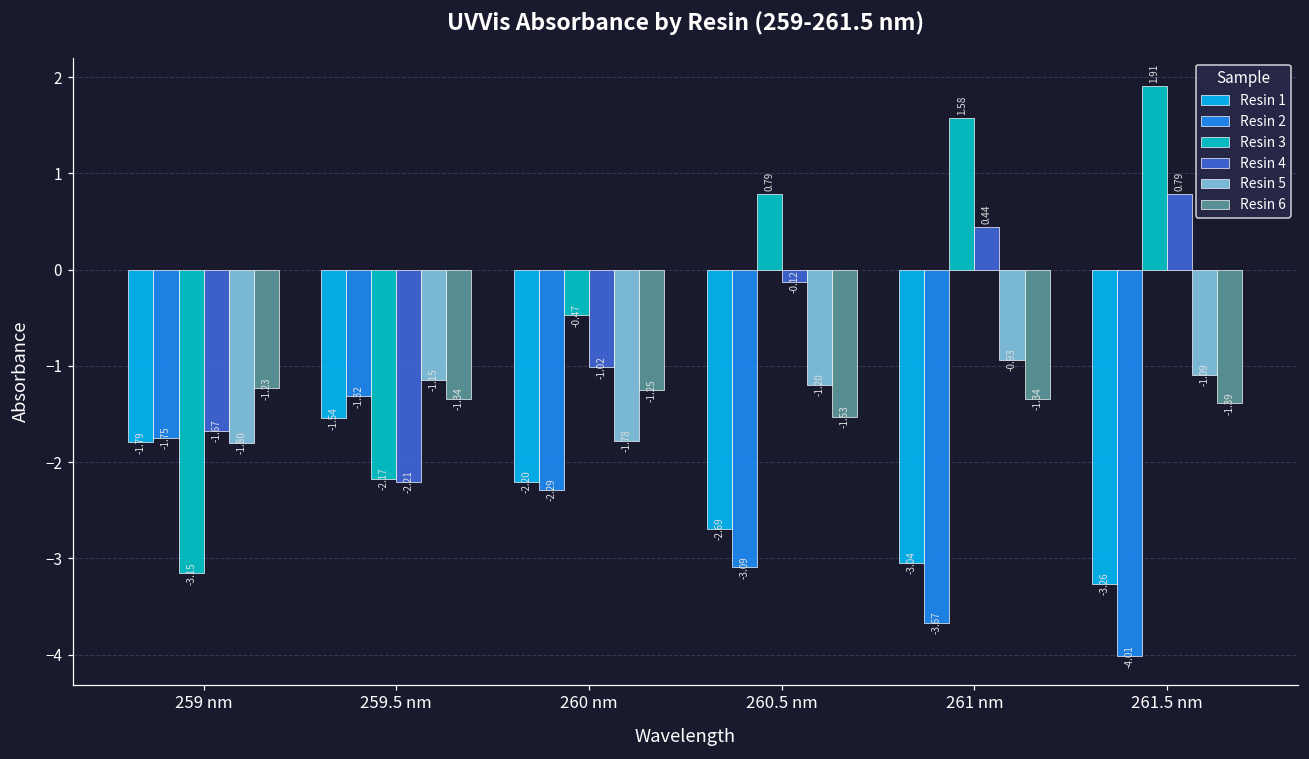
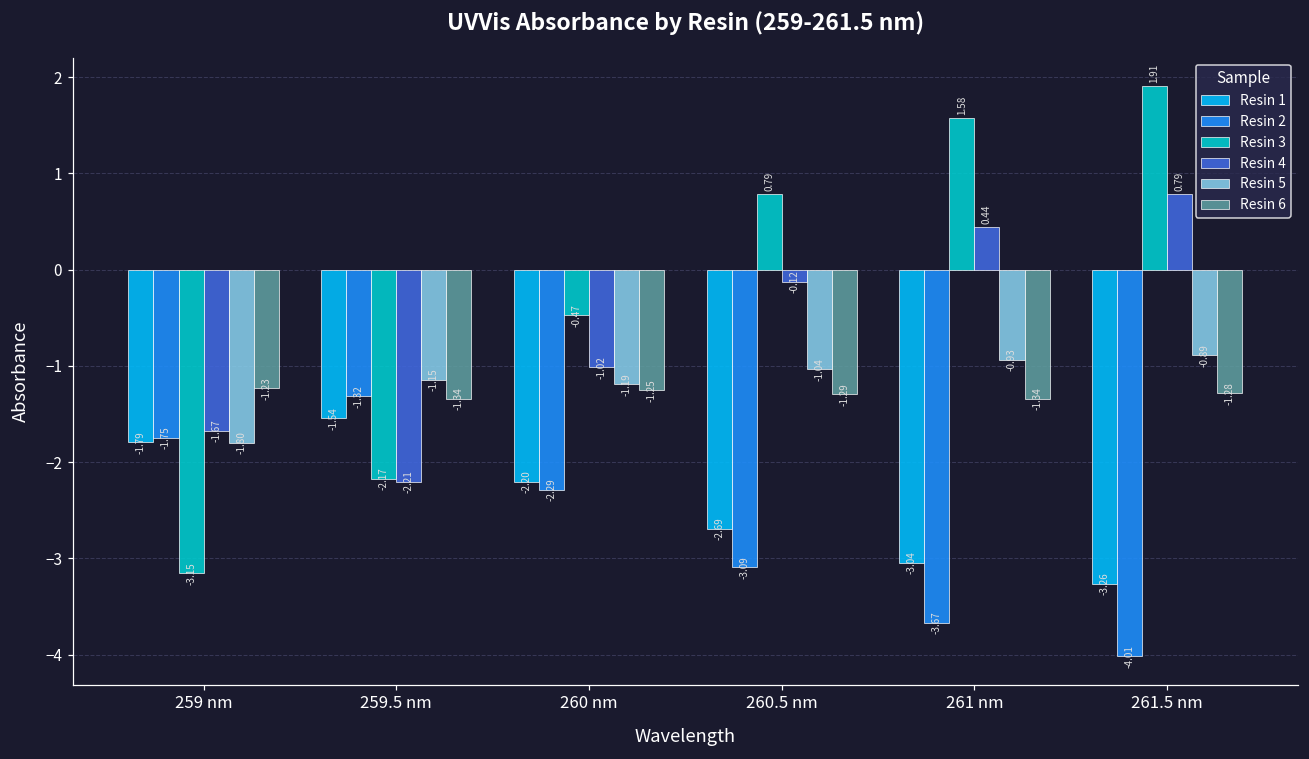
  {
    "Resin 4": {
      "259 nm": -1.67,
      "259.5 nm": -2.21,
      "260 nm": -1.02,
      "260.5 nm": -0.12,
      "261 nm": 0.44,
      "261.5 nm": 0.79
    },
    "Resin 5": {
      "259 nm": -1.80,
      "259.5 nm": -1.15,
-     "260 nm": -1.78,
-     "260.5 nm": -1.20,
+     "260 nm": -1.19,
+     "260.5 nm": -1.04,
      "261 nm": -0.93,
-     "261.5 nm": -1.09
+     "261.5 nm": -0.89
    },
    "Resin 6": {
      "259 nm": -1.23,
      "259.5 nm": -1.34,
      "260 nm": -1.25,
-     "260.5 nm": -1.53,
+     "260.5 nm": -1.29,
      "261 nm": -1.34,
-     "261.5 nm": -1.39
+     "261.5 nm": -1.28
    }
  }
